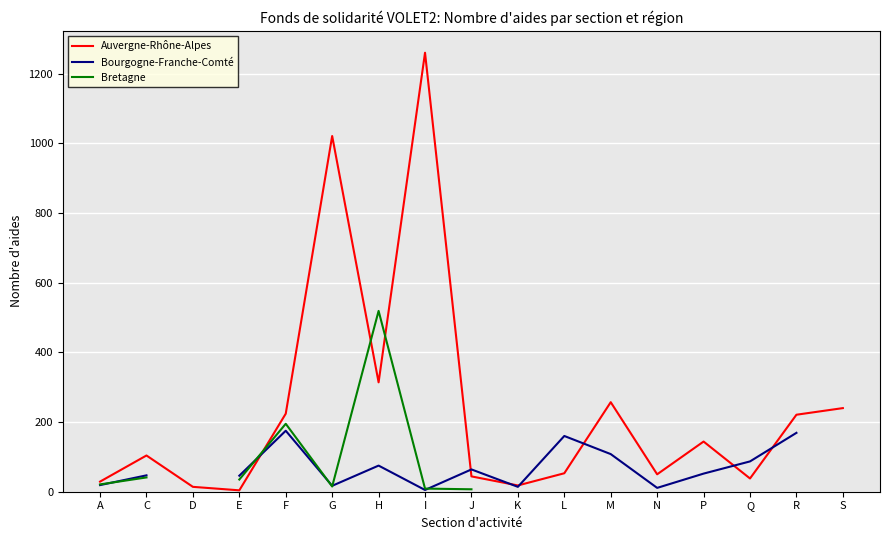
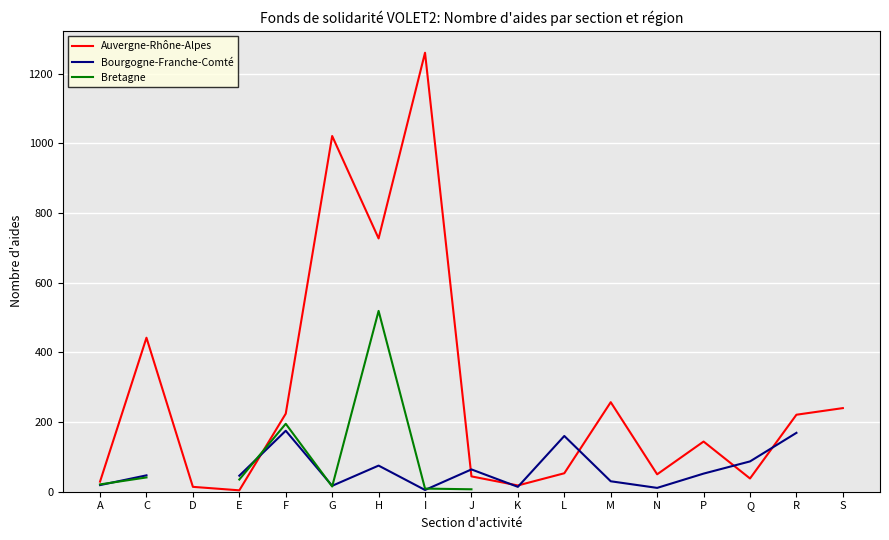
  {
    "Auvergne-Rhône-Alpes": {
      "A": 30,
-     "C": 100,
+     "C": 440,
      "D": 10,
      "E": 0,
      "F": 220,
      "G": 1020,
-     "H": 310,
+     "H": 730,
      "I": 1260,
      "J": 40,
      "L": 50,
      "M": 260,
      "N": 50,
      "P": 140,
      "Q": 40,
      "R": 220,
      "S": 240
    },
    "Bourgogne-Franche-Comté": {
      "E": 50,
      "F": 180,
      "H": 80,
      "J": 60,
      "L": 160,
-     "M": 110,
+     "M": 30,
      "N": 10,
      "P": 50,
      "Q": 90,
      "R": 170
    },
    "Bretagne": {
      "E": 40,
      "F": 200,
      "H": 520,
      "J": 10
    }
  }
